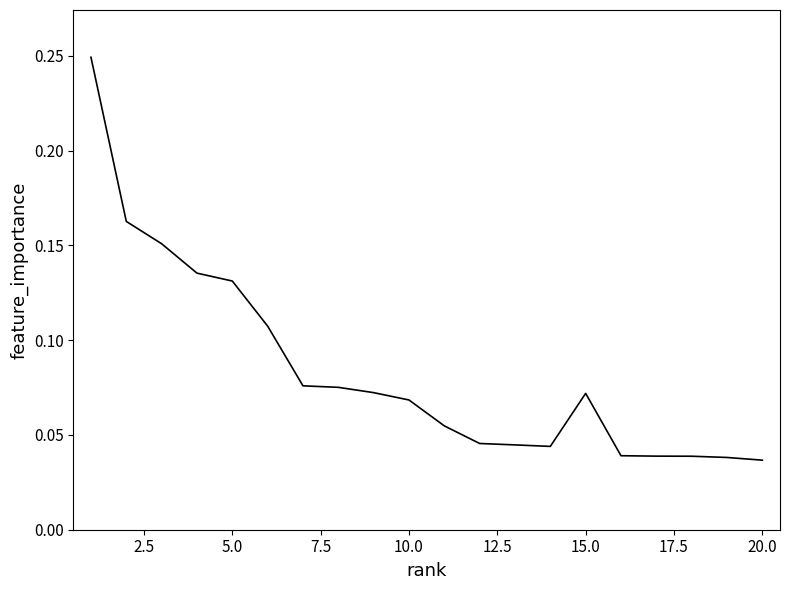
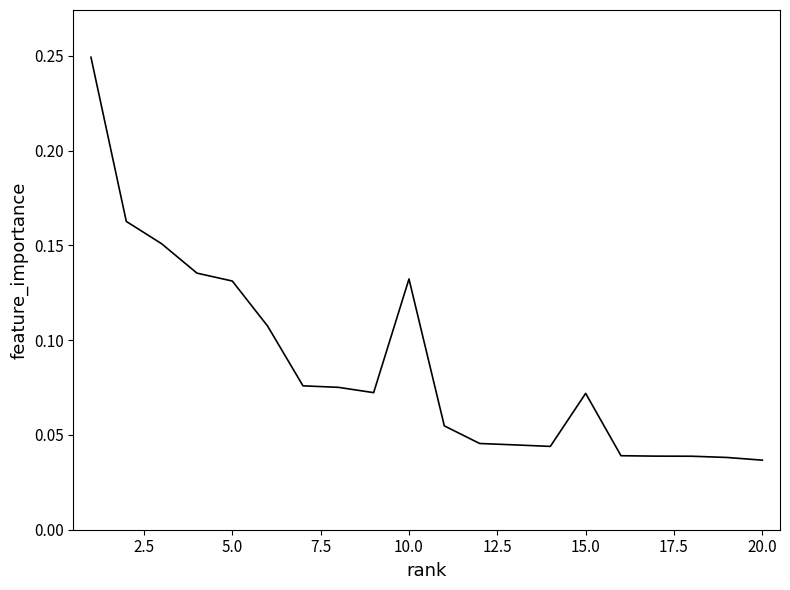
  {
    "5.0": 0.131,
-   "10.0": 0.068,
+   "10.0": 0.132,
    "15.0": 0.072,
    "20.0": 0.037
  }
